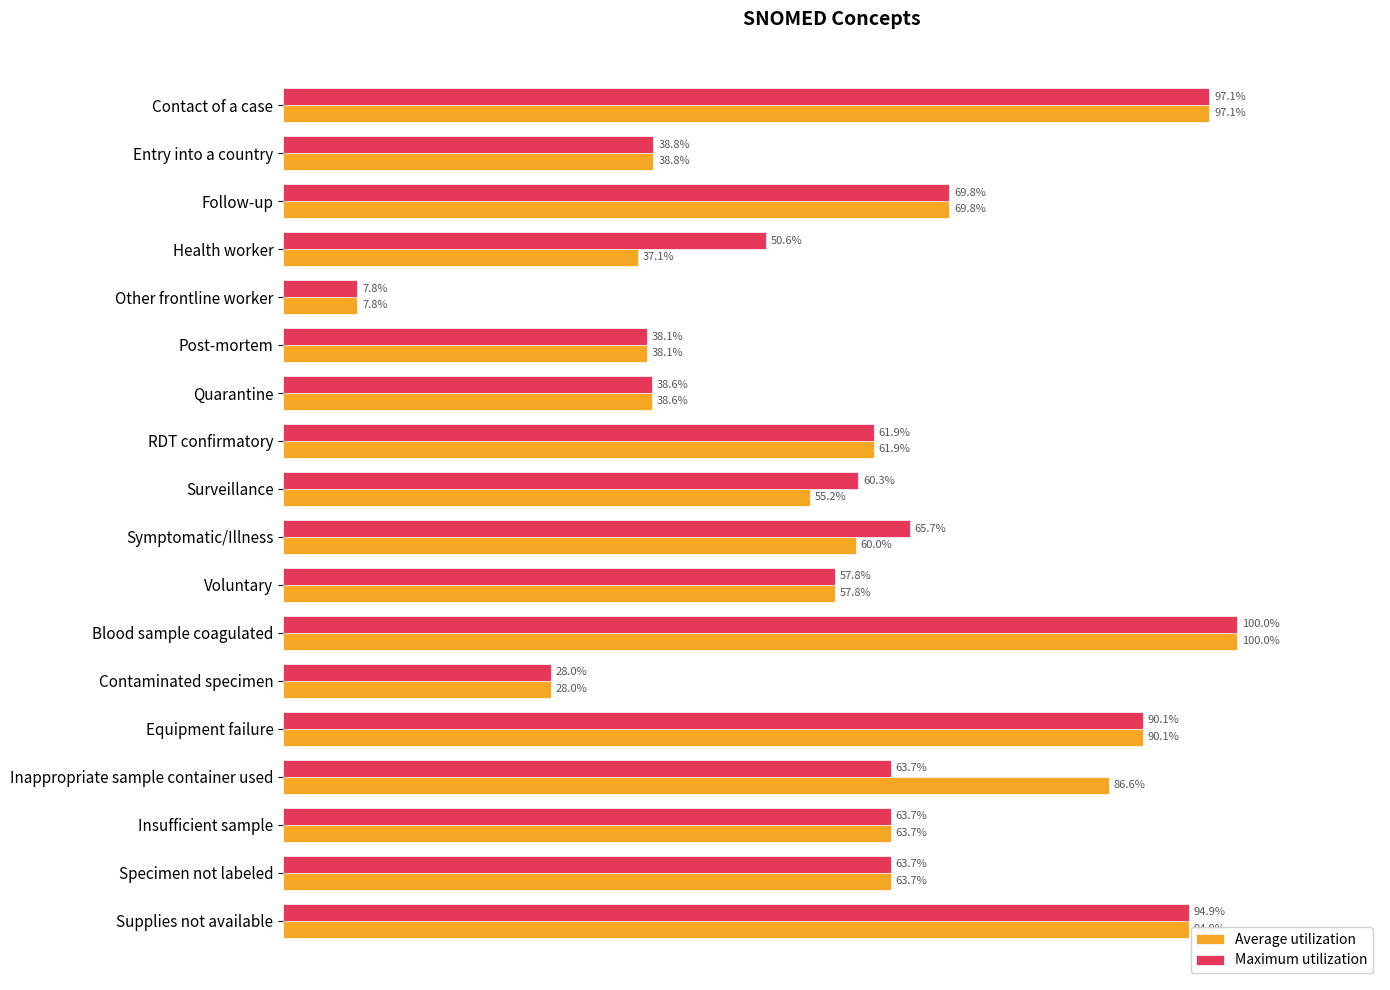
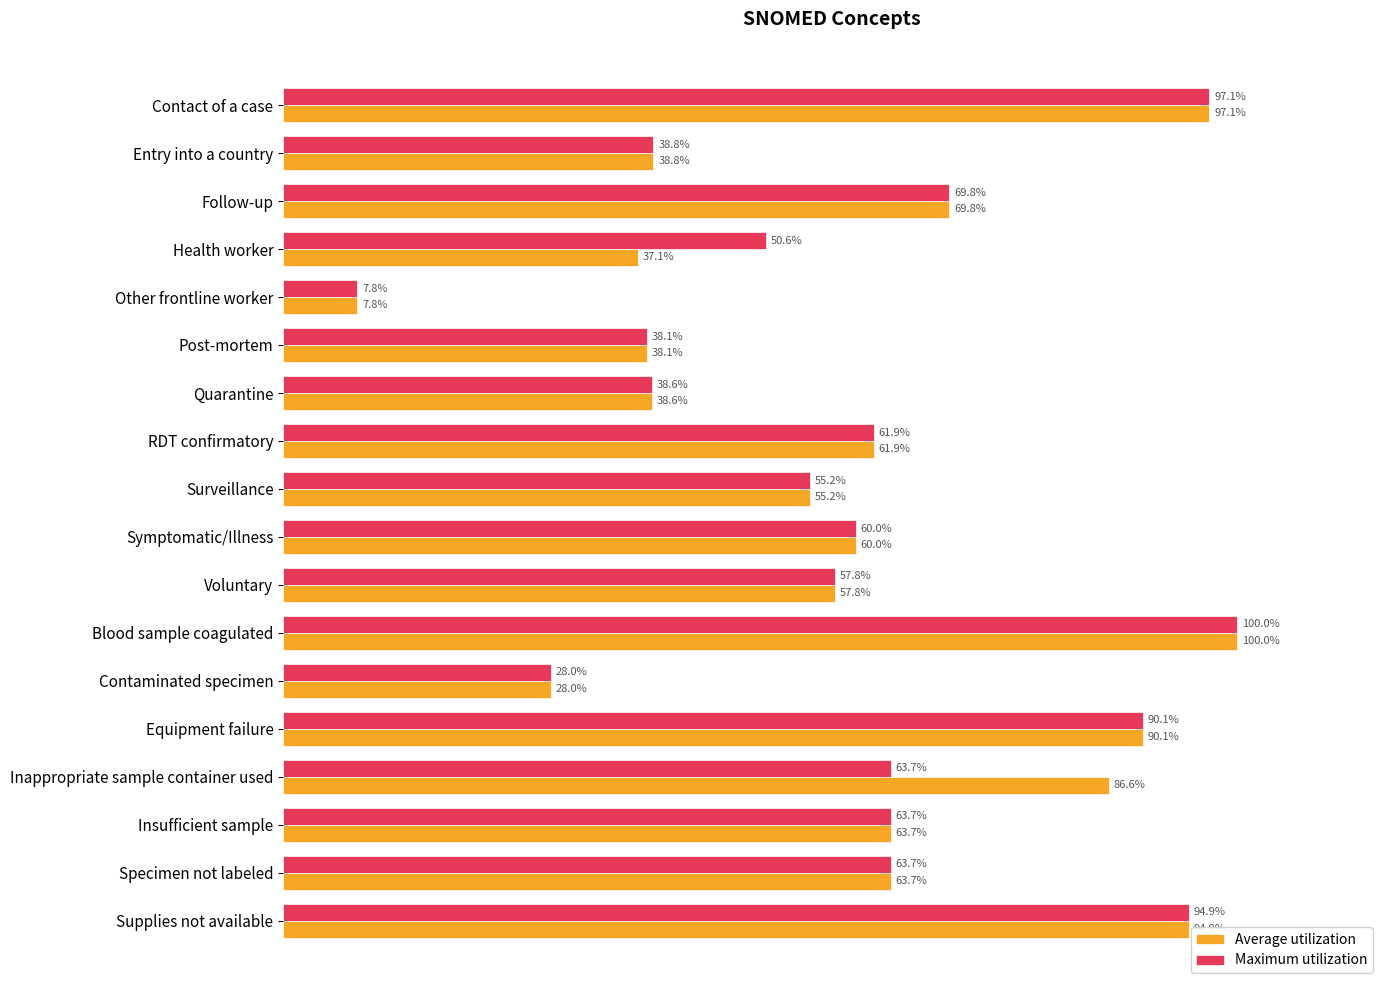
  {
    "Average utilization": {
      "Contact of a case": "97.1%",
      "Entry into a country": "38.8%",
      "Follow-up": "69.8%",
      "Health worker": "37.1%",
      "Other frontline worker": "7.8%",
      "Post-mortem": "38.1%",
      "Quarantine": "38.6%",
      "RDT confirmatory": "61.9%",
      "Surveillance": "55.2%",
      "Symptomatic/Illness": "60.0%",
      "Voluntary": "57.8%",
      "Blood sample coagulated": "100.0%",
      "Contaminated specimen": "28.0%",
      "Equipment failure": "90.1%",
      "Inappropriate sample container used": "86.6%",
      "Insufficient sample": "63.7%",
      "Specimen not labeled": "63.7%"
    },
    "Maximum utilization": {
      "Contact of a case": "97.1%",
      "Entry into a country": "38.8%",
      "Follow-up": "69.8%",
      "Health worker": "50.6%",
      "Other frontline worker": "7.8%",
      "Post-mortem": "38.1%",
      "Quarantine": "38.6%",
      "RDT confirmatory": "61.9%",
-     "Surveillance": "60.3%",
-     "Symptomatic/Illness": "65.7%",
+     "Surveillance": "55.2%",
+     "Symptomatic/Illness": "60.0%",
      "Voluntary": "57.8%",
      "Blood sample coagulated": "100.0%",
      "Contaminated specimen": "28.0%",
      "Equipment failure": "90.1%",
      "Inappropriate sample container used": "63.7%",
      "Insufficient sample": "63.7%",
      "Specimen not labeled": "63.7%",
      "Supplies not available": "94.9%"
    }
  }
